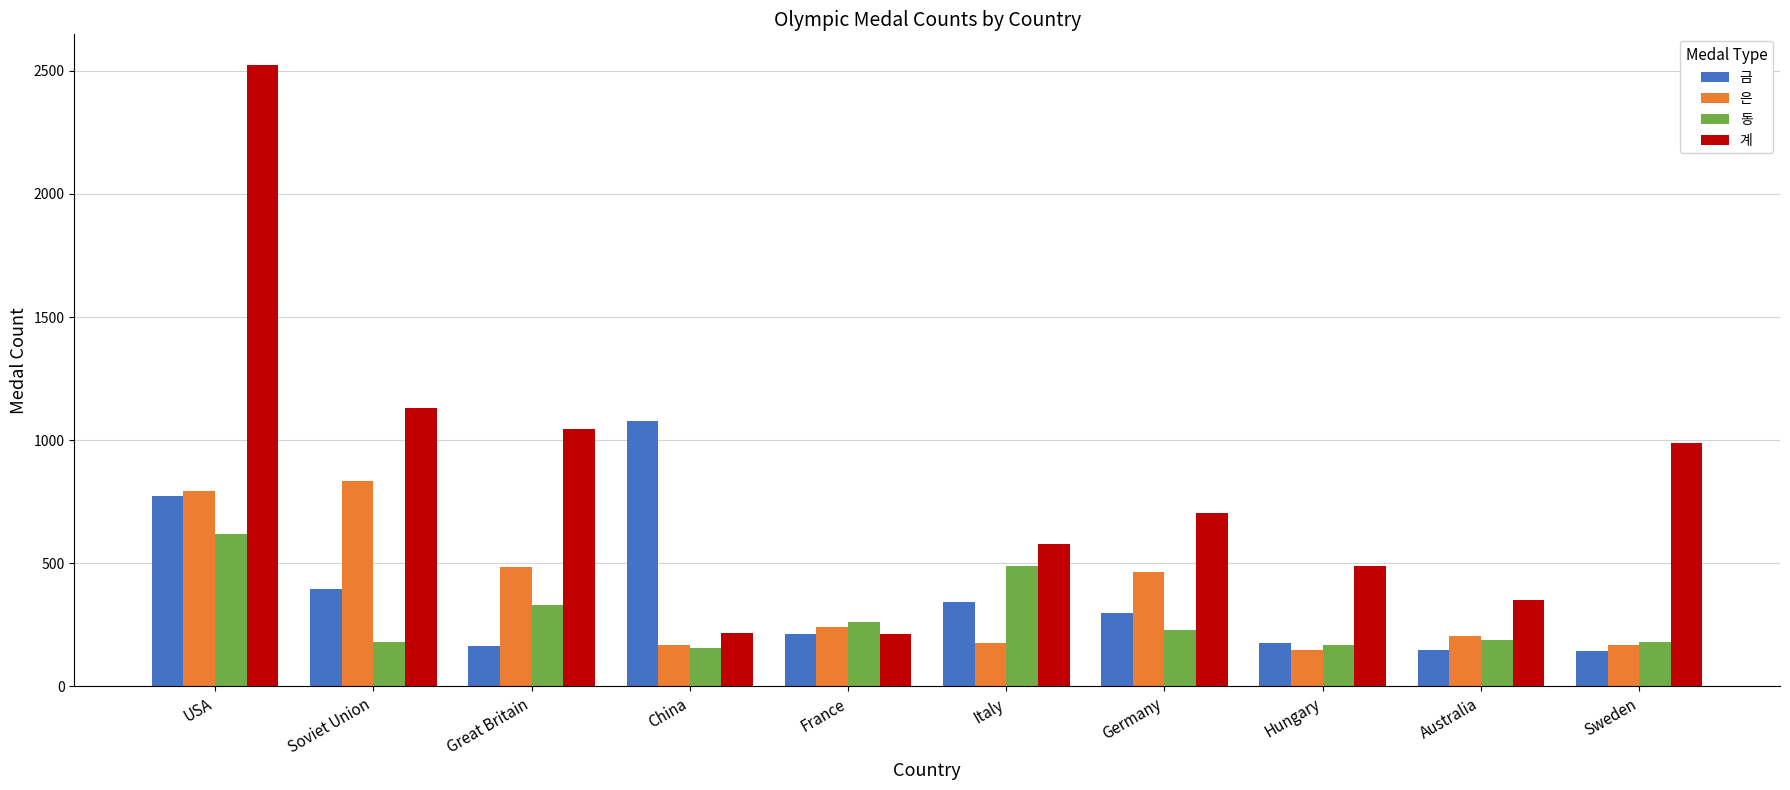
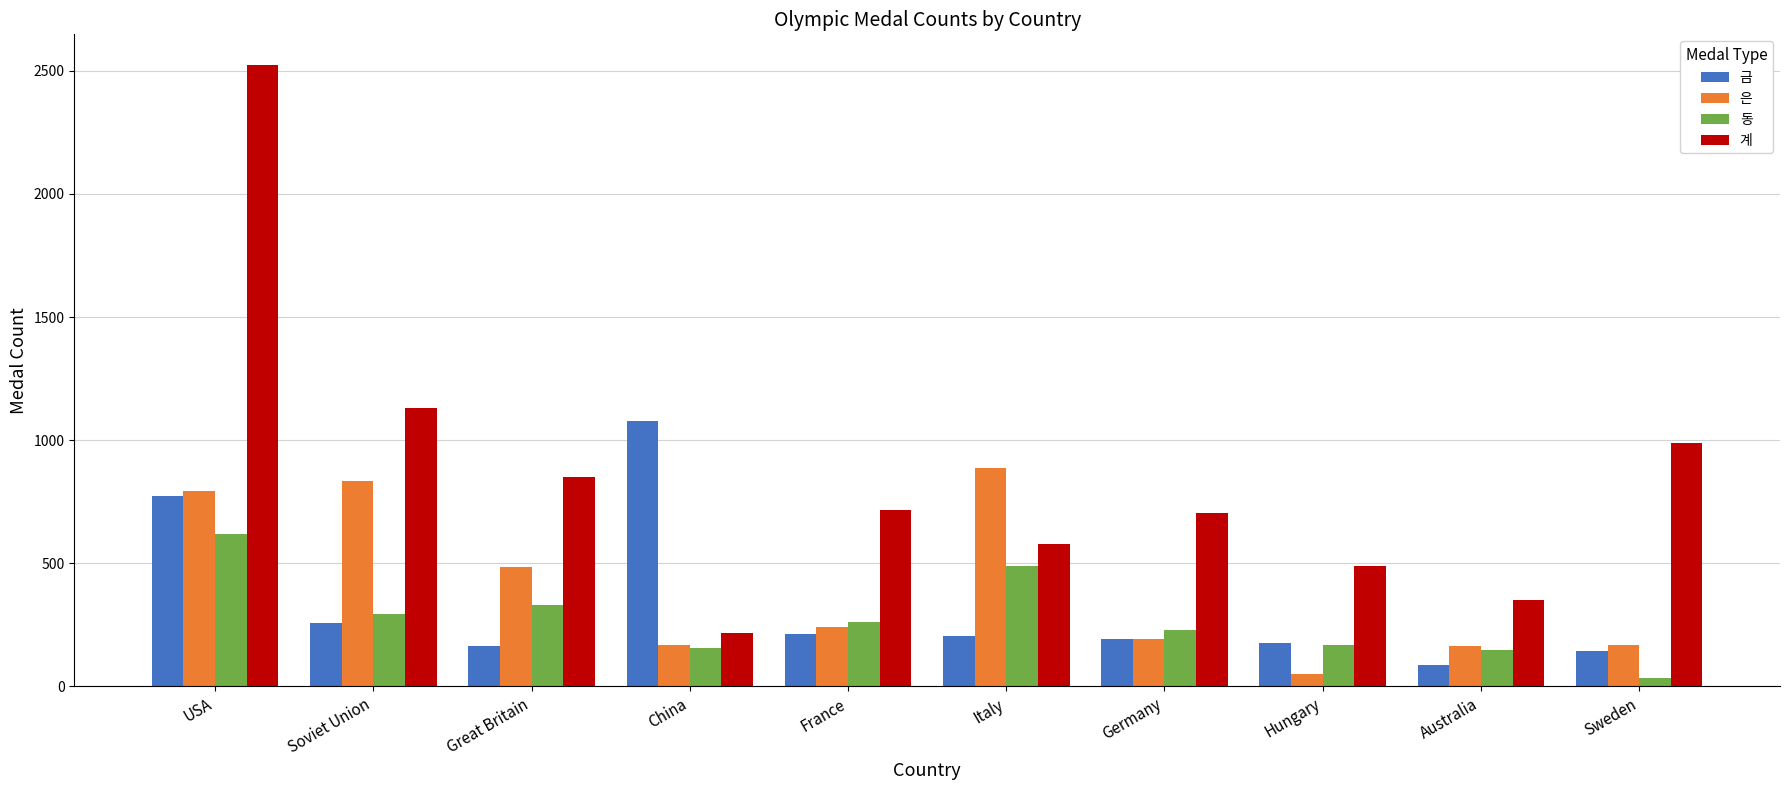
  {
    "금": {
      "USA": 770,
-     "Soviet Union": 400,
+     "Soviet Union": 260,
      "Great Britain": 170,
      "China": 1080,
      "France": 210,
-     "Italy": 340,
-     "Germany": 300,
+     "Italy": 210,
+     "Germany": 190,
      "Hungary": 180,
-     "Australia": 150,
+     "Australia": 90,
      "Sweden": 150
    },
    "은": {
      "USA": 800,
      "Soviet Union": 830,
      "Great Britain": 480,
      "China": 170,
      "France": 240,
-     "Italy": 180,
-     "Germany": 470,
-     "Hungary": 150,
-     "Australia": 200,
+     "Italy": 890,
+     "Germany": 190,
+     "Hungary": 50,
+     "Australia": 160,
      "Sweden": 170
    },
    "동": {
      "USA": 620,
-     "Soviet Union": 180,
+     "Soviet Union": 300,
      "Great Britain": 330,
      "China": 160,
      "France": 260,
      "Italy": 490,
      "Germany": 230,
      "Hungary": 170,
-     "Australia": 190,
-     "Sweden": 180
+     "Australia": 150,
+     "Sweden": 30
    },
    "계": {
      "USA": 2520,
      "Soviet Union": 1130,
-     "Great Britain": 1040,
+     "Great Britain": 850,
      "China": 220,
-     "France": 210,
+     "France": 720,
      "Italy": 580,
      "Germany": 710,
      "Hungary": 490,
      "Australia": 350,
      "Sweden": 990
    }
  }
